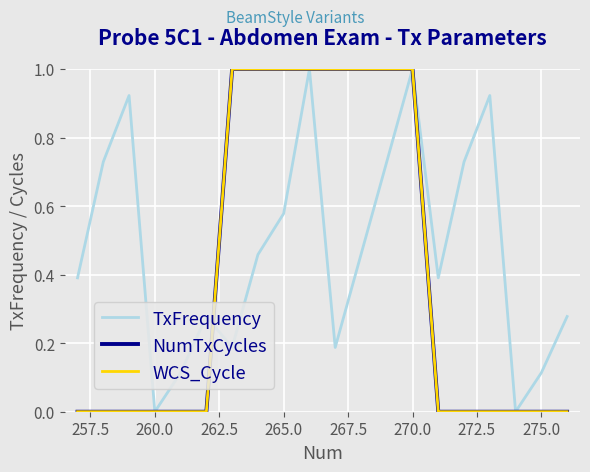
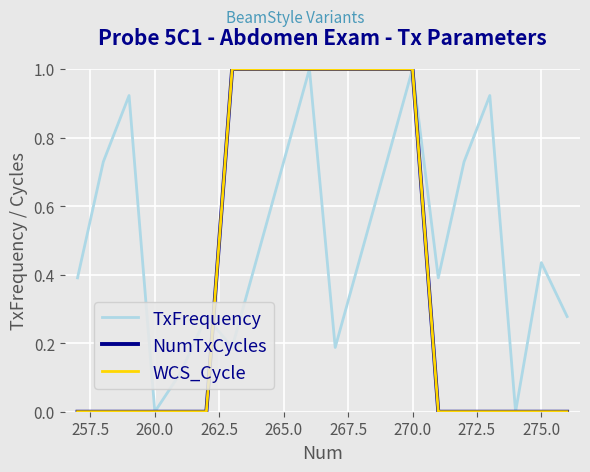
  {
    "TxFrequency": {
-     "265.0": 0.58,
-     "275.0": 0.11
+     "265.0": 0.73,
+     "275.0": 0.44
    },
    "WCS_Cycle": {
      "265.0": 1.00,
      "275.0": 0.00
    }
  }
